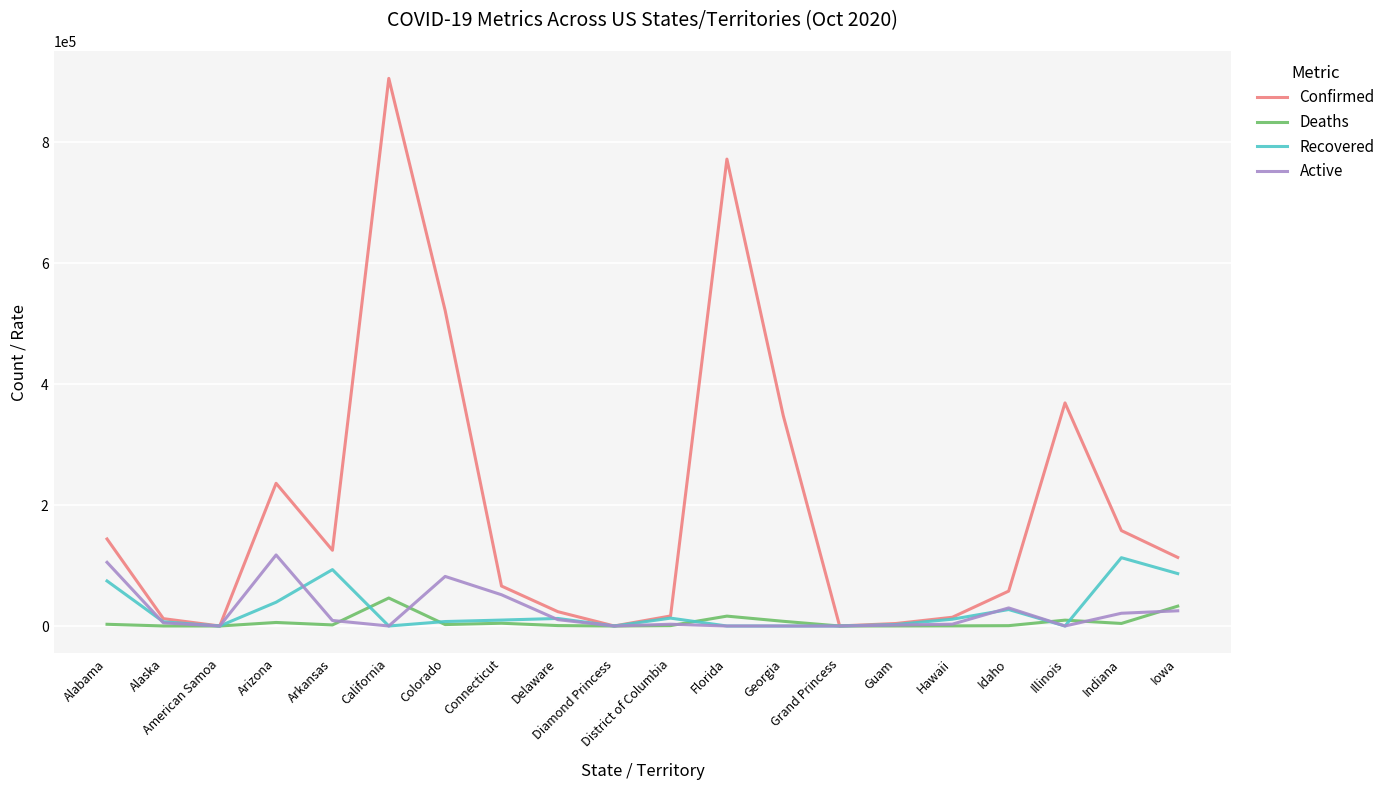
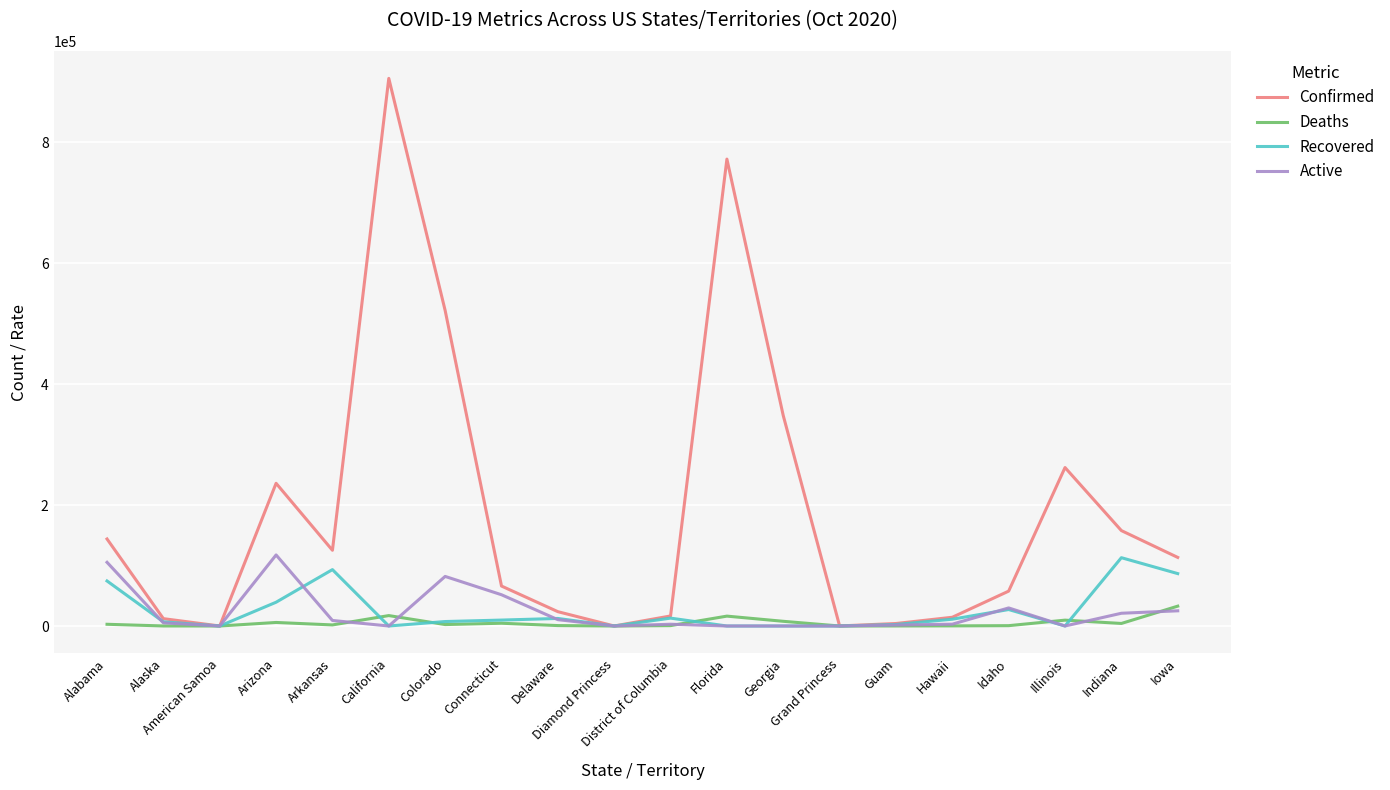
  {
    "Confirmed": {
      "Alabama": 140000,
      "Alaska": 10000,
      "Arizona": 240000,
      "Arkansas": 130000,
      "California": 910000,
      "Colorado": 520000,
      "Connecticut": 70000,
      "Delaware": 20000,
      "Florida": 770000,
      "Georgia": 350000,
      "Idaho": 60000,
-     "Illinois": 370000,
+     "Illinois": 260000,
      "Indiana": 160000,
      "Iowa": 110000
    },
    "Deaths": {
      "Alabama": 0,
      "Alaska": 0,
      "Arizona": 10000,
      "Arkansas": 0,
-     "California": 50000,
+     "California": 20000,
      "Colorado": 0,
      "Connecticut": 0,
      "Delaware": 0,
      "Florida": 20000,
      "Georgia": 10000,
      "Idaho": 0,
      "Illinois": 10000,
      "Indiana": 0,
      "Iowa": 30000
    },
    "Recovered": {
      "Alabama": 70000,
      "Arizona": 40000,
      "Arkansas": 90000,
      "Colorado": 10000,
      "Connecticut": 10000,
      "Indiana": 110000,
      "Iowa": 90000
    },
    "Active": {
      "Alabama": 110000,
      "Arizona": 120000,
      "Arkansas": 10000,
      "Colorado": 80000,
      "Connecticut": 50000,
      "Indiana": 20000,
      "Iowa": 30000
    }
  }
